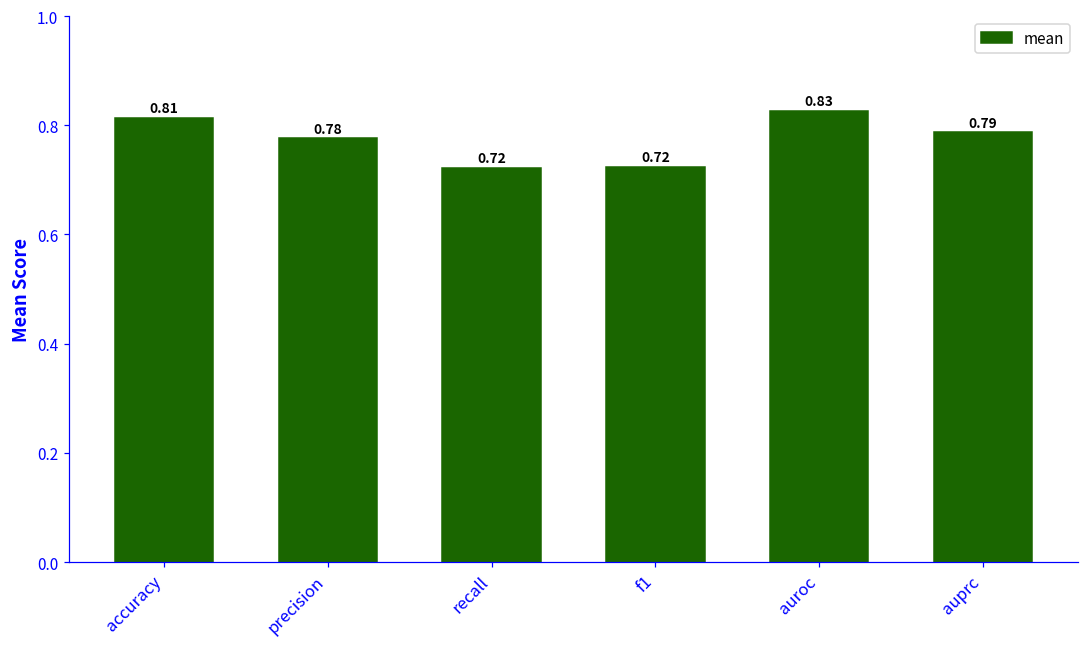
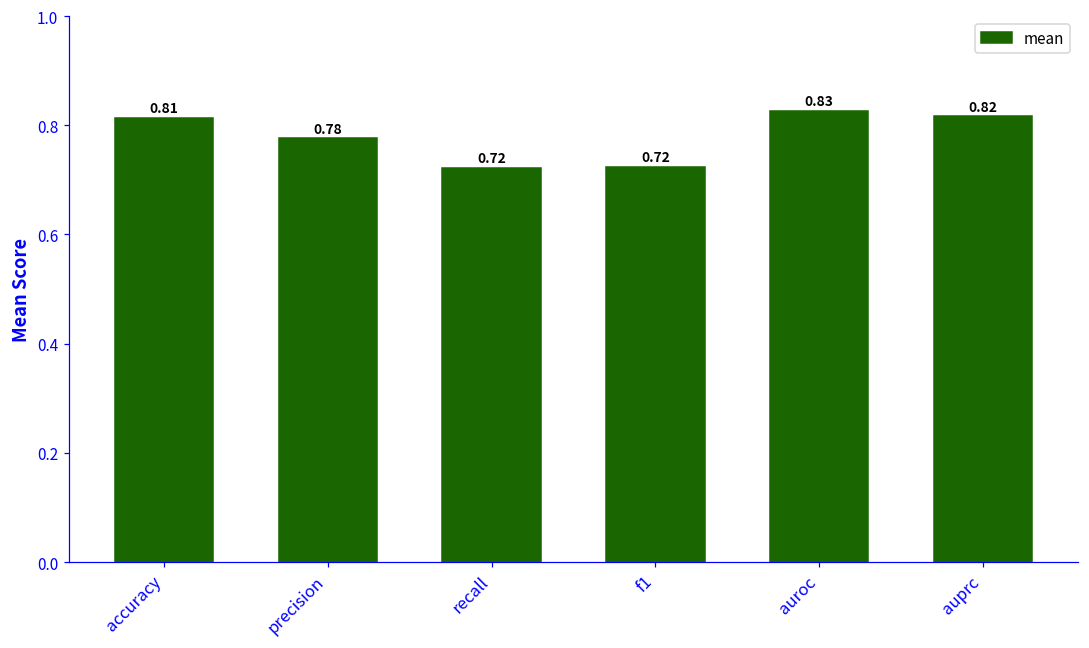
  {
    "accuracy": 0.81,
    "precision": 0.78,
    "recall": 0.72,
    "f1": 0.72,
    "auroc": 0.83,
-   "auprc": 0.79
+   "auprc": 0.82
  }
